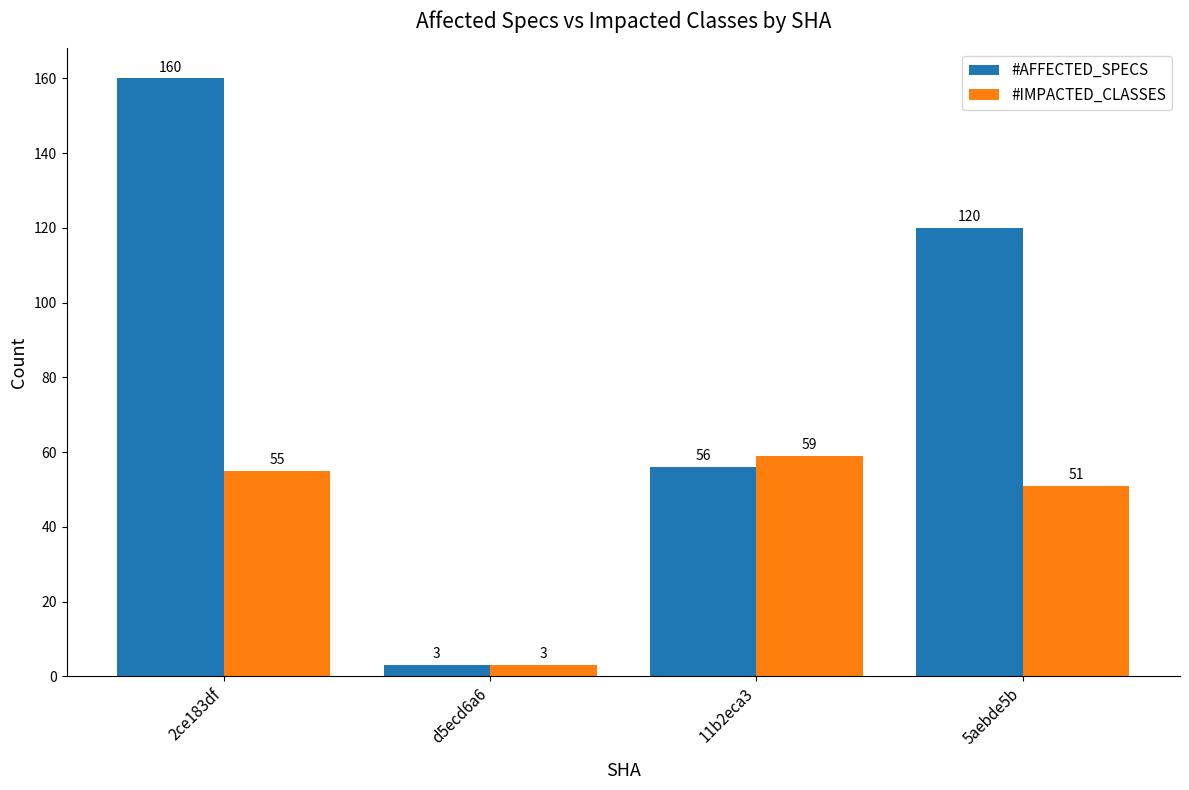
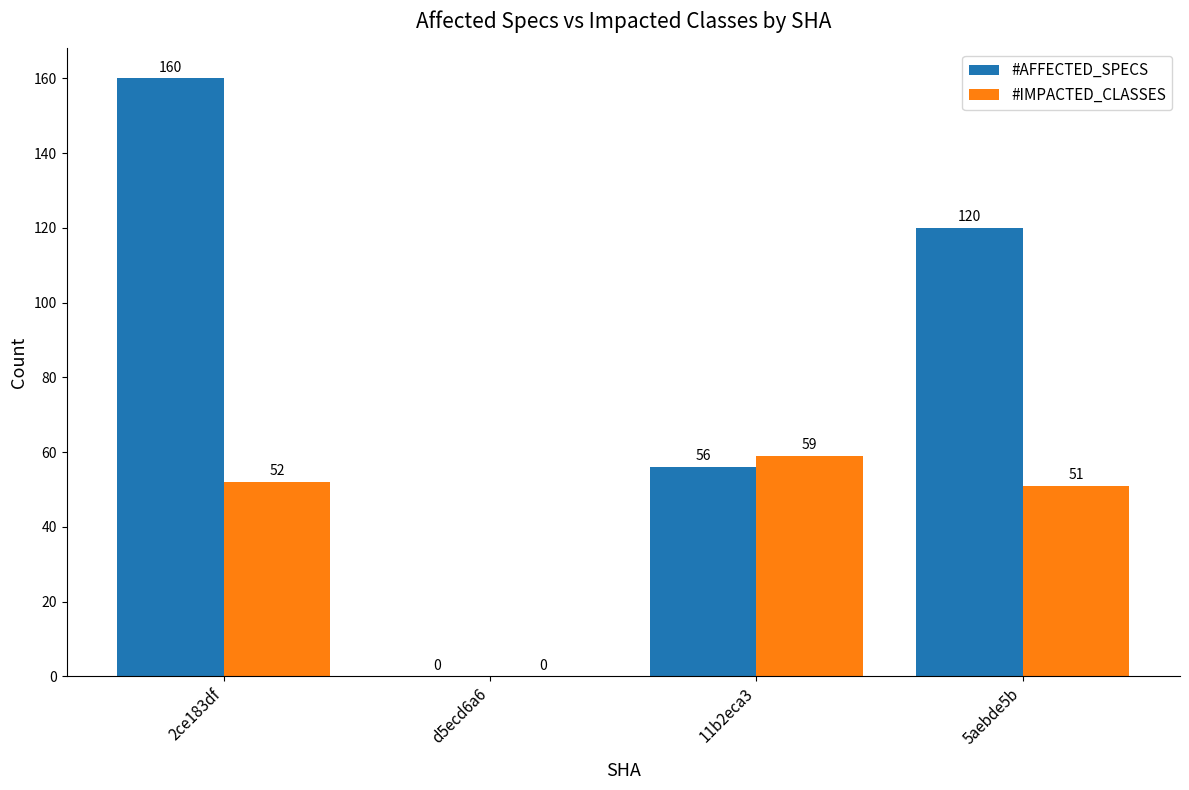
  {
    "#AFFECTED_SPECS": {
      "2ce183df": 160,
-     "d5ecd6a6": 3,
+     "d5ecd6a6": 0,
      "11b2eca3": 56,
      "5aebde5b": 120
    },
    "#IMPACTED_CLASSES": {
-     "2ce183df": 55,
-     "d5ecd6a6": 3,
+     "2ce183df": 52,
+     "d5ecd6a6": 0,
      "11b2eca3": 59,
      "5aebde5b": 51
    }
  }
